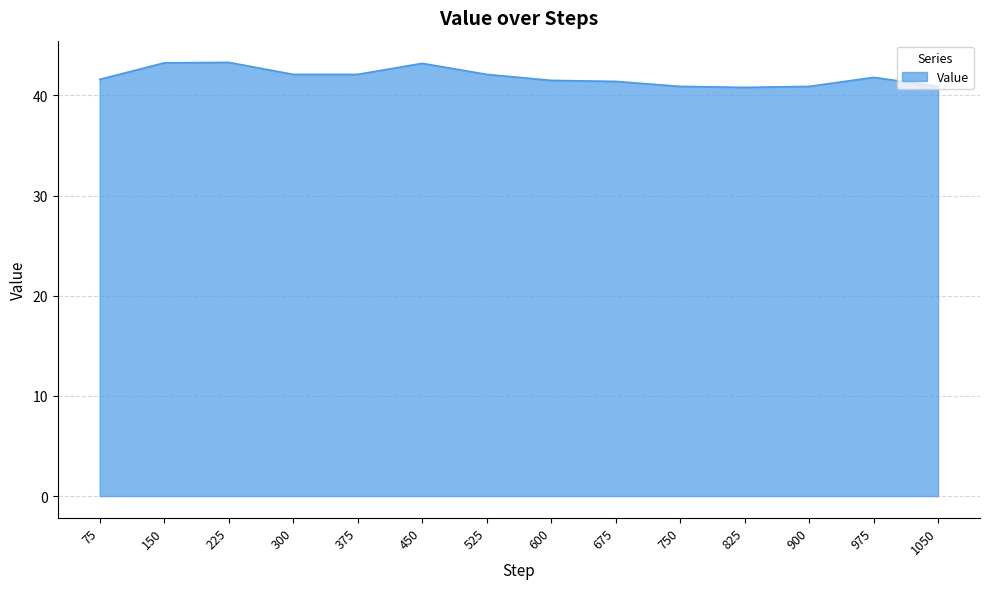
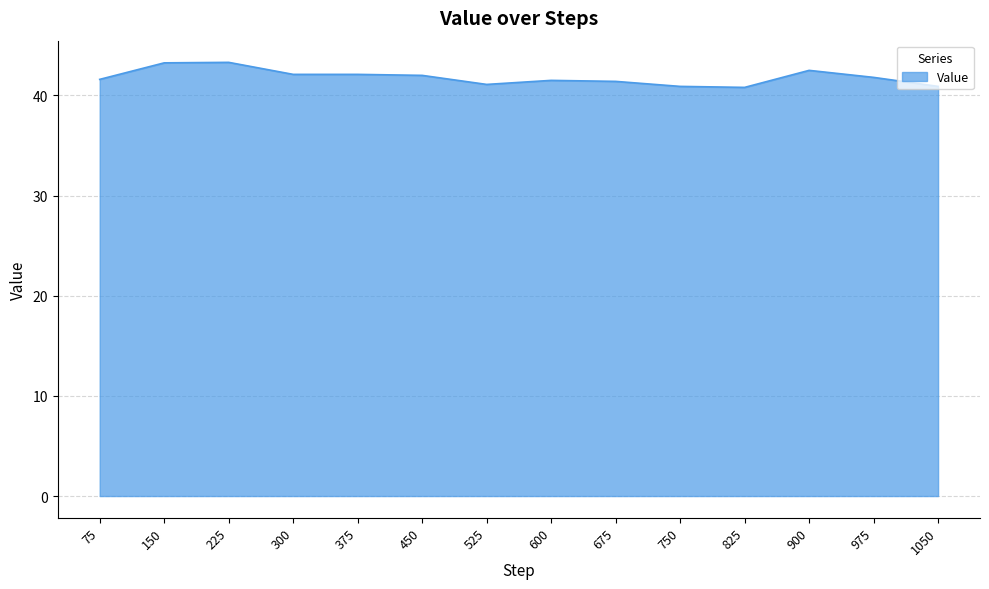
  {
    "75": 41.6,
    "150": 43.3,
    "225": 43.3,
    "300": 42.1,
    "375": 42.1,
-   "450": 43.2,
-   "525": 42.1,
+   "450": 42.0,
+   "525": 41.1,
    "600": 41.5,
    "675": 41.4,
    "750": 40.9,
    "825": 40.8,
-   "900": 40.9,
+   "900": 42.5,
    "975": 41.8
  }
